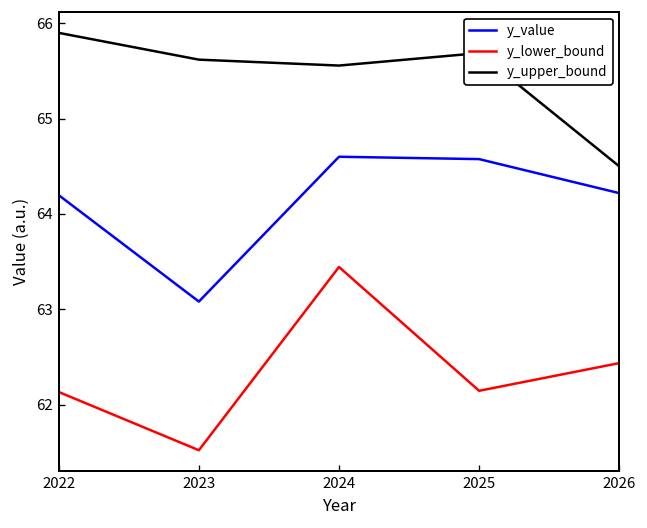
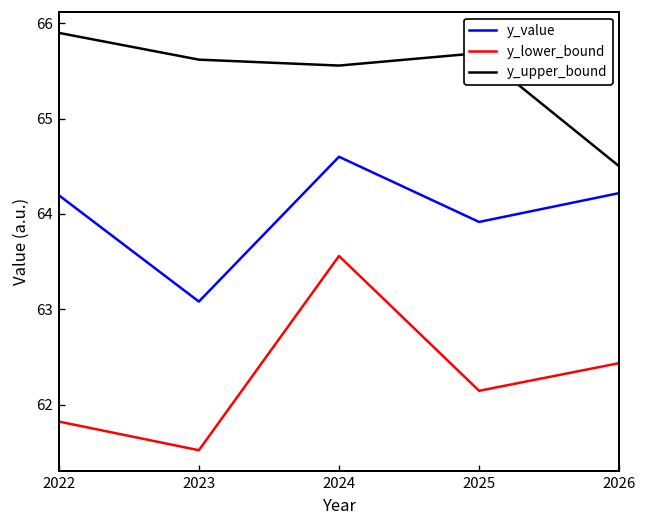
  {
    "y_value": {
      "2022": 64.2,
      "2023": 63.1,
      "2024": 64.6,
-     "2025": 64.6,
+     "2025": 63.9,
      "2026": 64.2
    },
    "y_lower_bound": {
-     "2022": 62.1,
+     "2022": 61.8,
      "2023": 61.5,
-     "2024": 63.4,
+     "2024": 63.6,
      "2025": 62.1,
      "2026": 62.4
    },
    "y_upper_bound": {
      "2022": 65.9,
      "2023": 65.6,
      "2024": 65.6,
      "2026": 64.5
    }
  }
